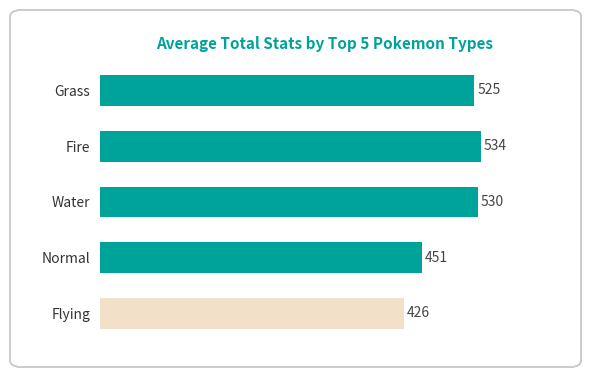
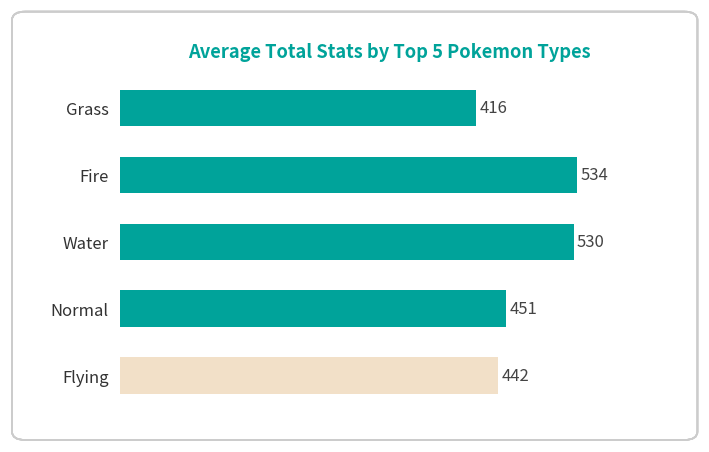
  {
-   "Grass": 525,
+   "Grass": 416,
    "Fire": 534,
    "Water": 530,
    "Normal": 451,
-   "Flying": 426
+   "Flying": 442
  }
